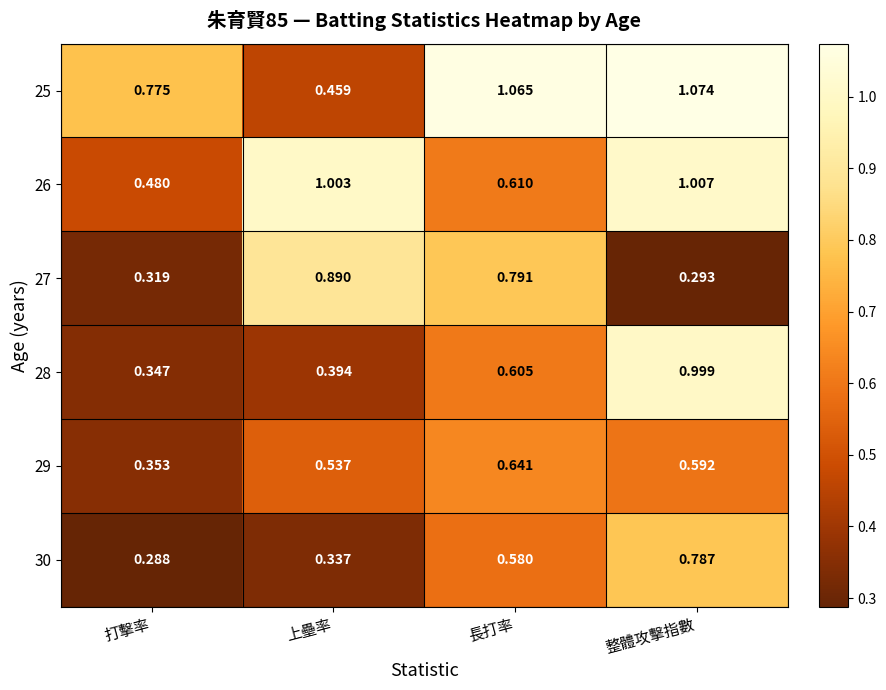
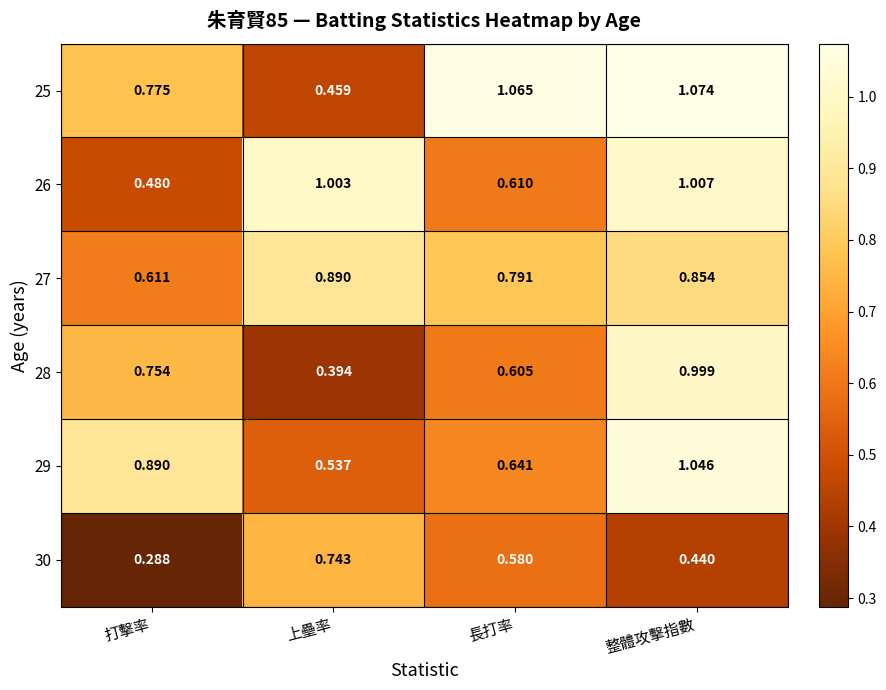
  {
    "25": {
      "打擊率": 0.775,
      "上壘率": 0.459,
      "長打率": 1.065,
      "整體攻擊指數": 1.074
    },
    "26": {
      "打擊率": 0.480,
      "上壘率": 1.003,
      "長打率": 0.610,
      "整體攻擊指數": 1.007
    },
    "27": {
-     "打擊率": 0.319,
+     "打擊率": 0.611,
      "上壘率": 0.890,
      "長打率": 0.791,
-     "整體攻擊指數": 0.293
+     "整體攻擊指數": 0.854
    },
    "28": {
-     "打擊率": 0.347,
+     "打擊率": 0.754,
      "上壘率": 0.394,
      "長打率": 0.605,
      "整體攻擊指數": 0.999
    },
    "29": {
-     "打擊率": 0.353,
+     "打擊率": 0.890,
      "上壘率": 0.537,
      "長打率": 0.641,
-     "整體攻擊指數": 0.592
+     "整體攻擊指數": 1.046
    },
    "30": {
      "打擊率": 0.288,
-     "上壘率": 0.337,
+     "上壘率": 0.743,
      "長打率": 0.580,
-     "整體攻擊指數": 0.787
+     "整體攻擊指數": 0.440
    }
  }
